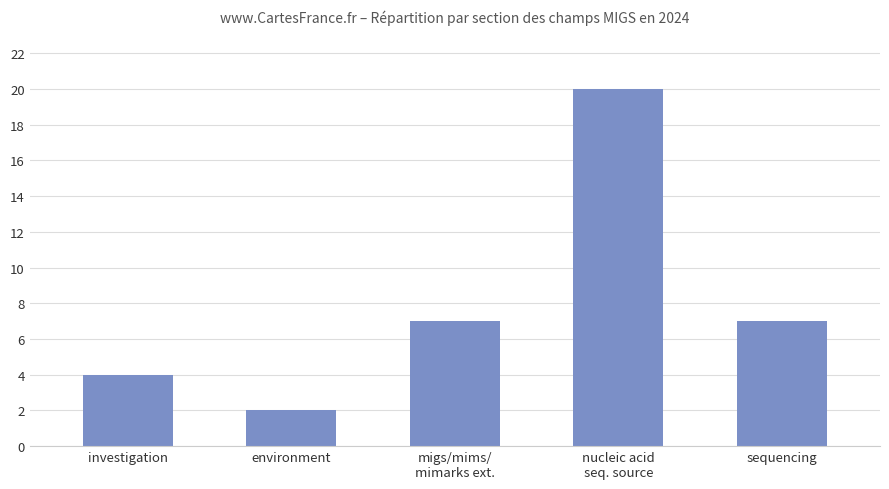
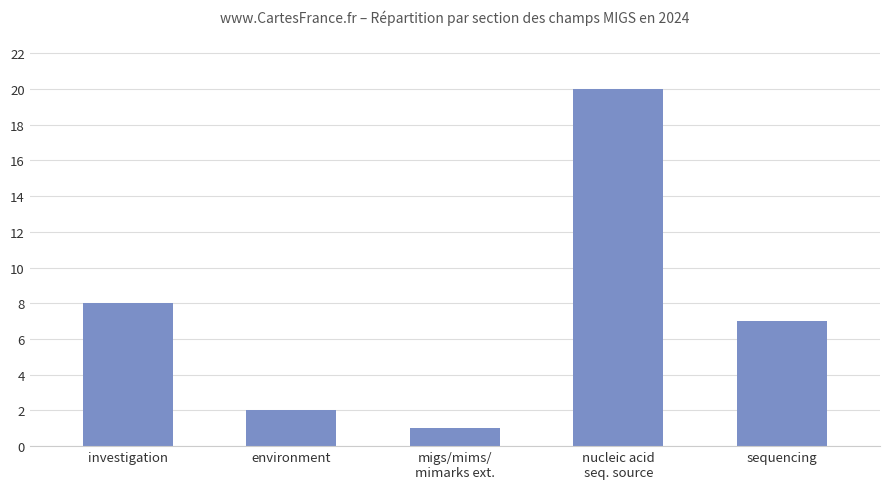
  {
-   "investigation": 4,
+   "investigation": 8,
    "environment": 2,
-   "migs/mims/ mimarks ext.": 7,
+   "migs/mims/ mimarks ext.": 1,
    "nucleic acid seq. source": 20,
    "sequencing": 7
  }
